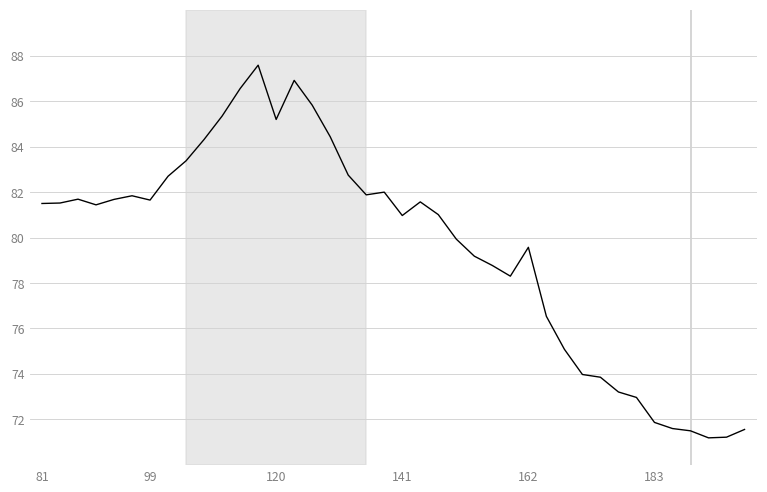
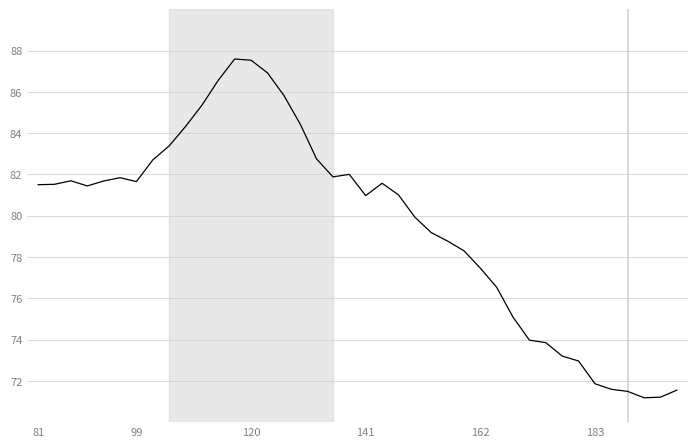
  {
    "81": 81.5,
    "99": 81.7,
-   "120": 85.2,
+   "120": 87.5,
    "141": 81.0,
-   "162": 79.6,
+   "162": 77.5,
    "183": 71.9
  }
